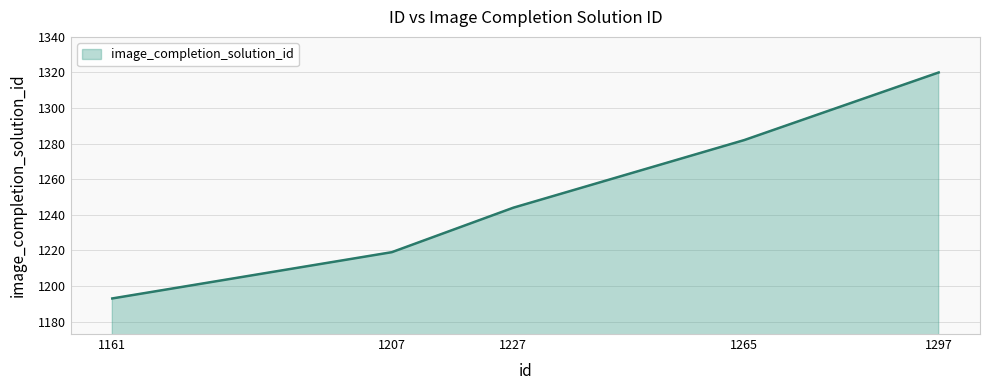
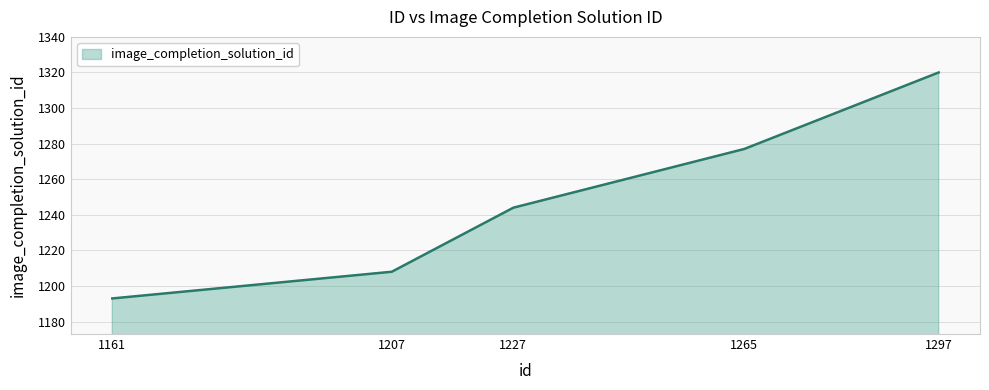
  {
    "1161": 1193,
-   "1207": 1219,
+   "1207": 1208,
    "1227": 1244,
-   "1265": 1282,
+   "1265": 1277,
    "1297": 1320
  }
